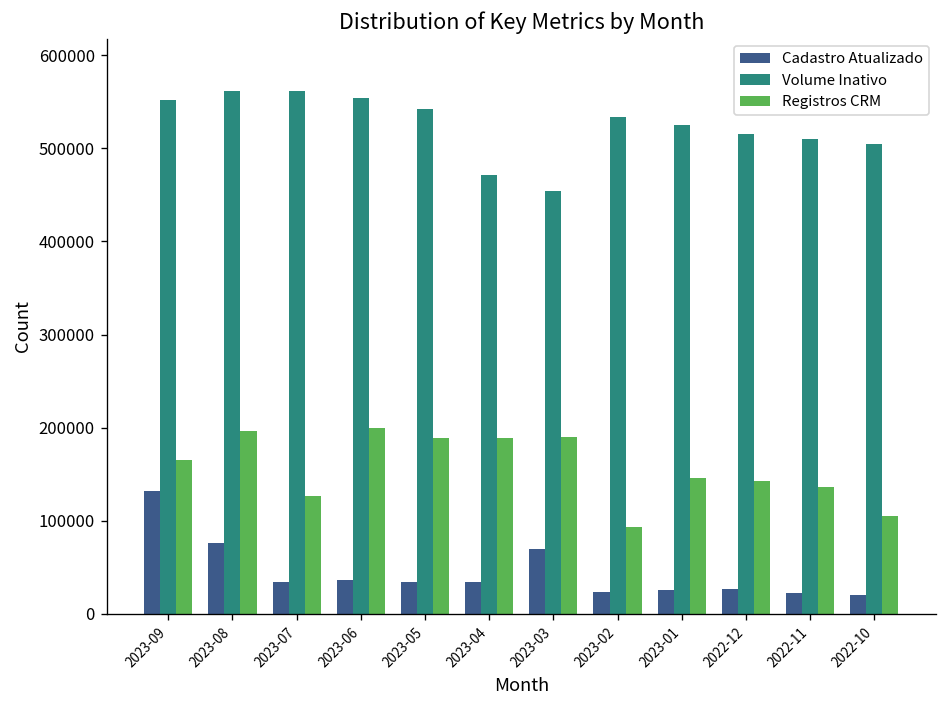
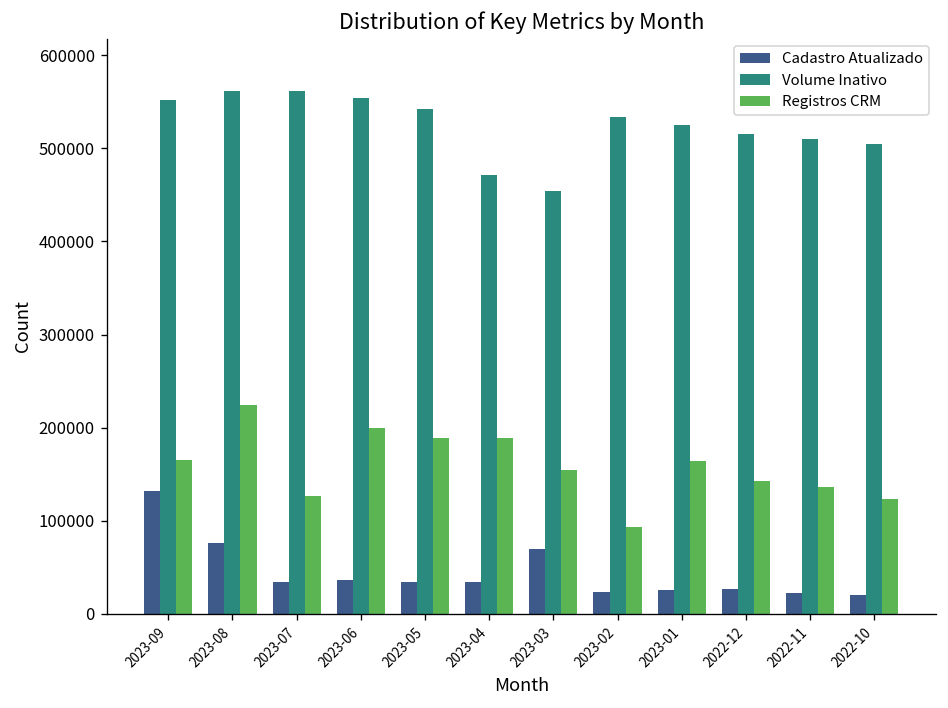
  {
    "Registros CRM": {
      "2023-09": 160000,
-     "2023-08": 200000,
+     "2023-08": 220000,
      "2023-07": 130000,
      "2023-06": 200000,
      "2023-05": 190000,
      "2023-04": 190000,
-     "2023-03": 190000,
+     "2023-03": 150000,
      "2023-02": 90000,
-     "2023-01": 150000,
+     "2023-01": 160000,
      "2022-12": 140000,
      "2022-11": 140000,
-     "2022-10": 110000
+     "2022-10": 120000
    }
  }
